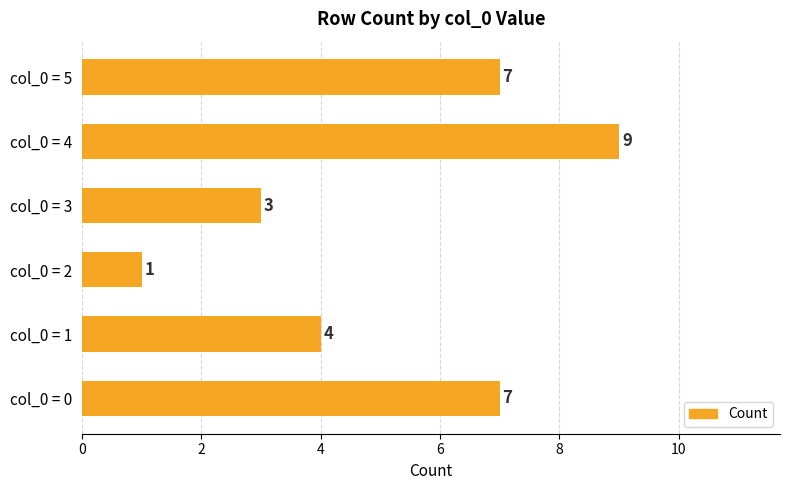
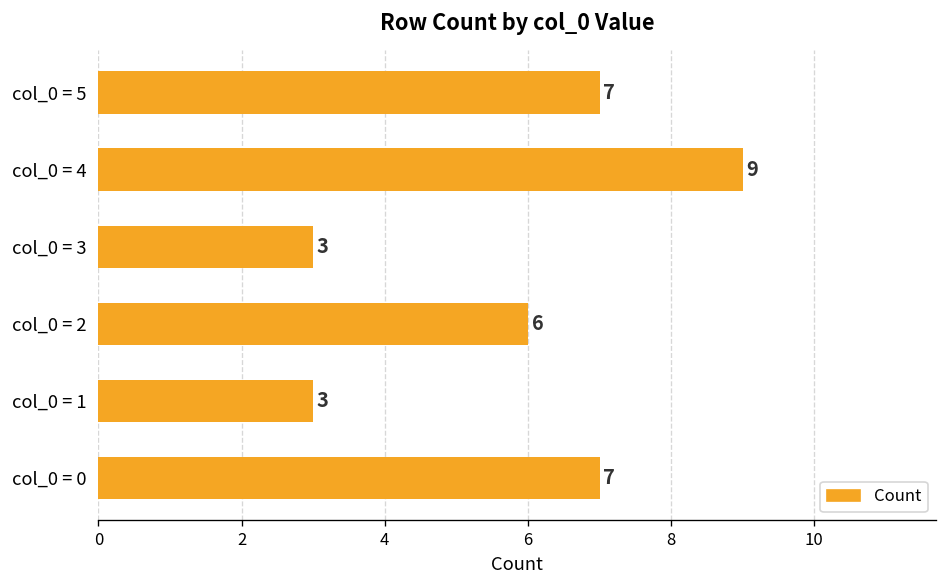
  {
    "col_0 = 5": 7,
    "col_0 = 4": 9,
    "col_0 = 3": 3,
-   "col_0 = 2": 1,
-   "col_0 = 1": 4,
+   "col_0 = 2": 6,
+   "col_0 = 1": 3,
    "col_0 = 0": 7
  }
